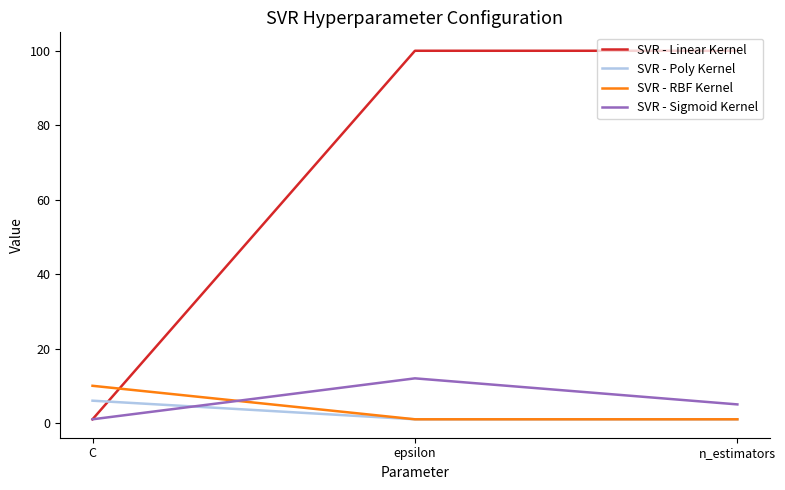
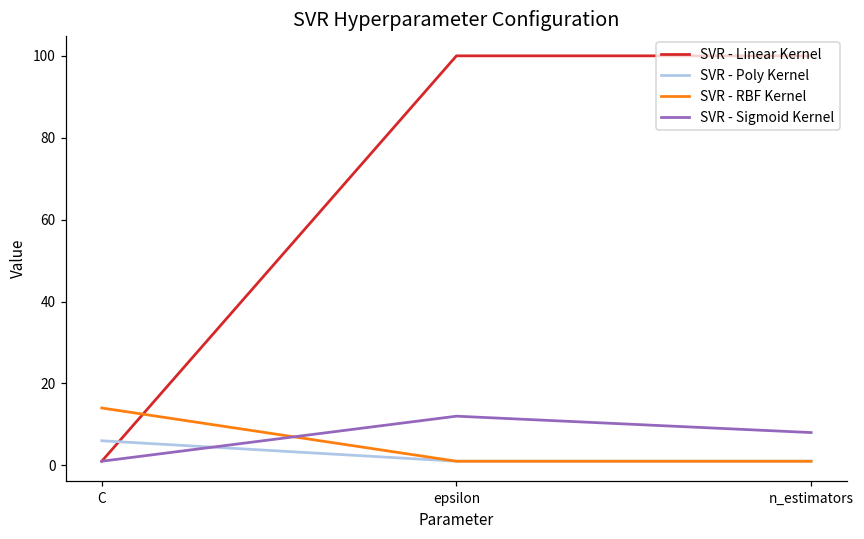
  {
    "SVR - Linear Kernel": {
      "epsilon": 100
    },
    "SVR - Poly Kernel": {
      "C": 6
    },
    "SVR - RBF Kernel": {
-     "C": 10
+     "C": 14
    },
    "SVR - Sigmoid Kernel": {
      "epsilon": 12,
-     "n_estimators": 5
+     "n_estimators": 8
    }
  }
